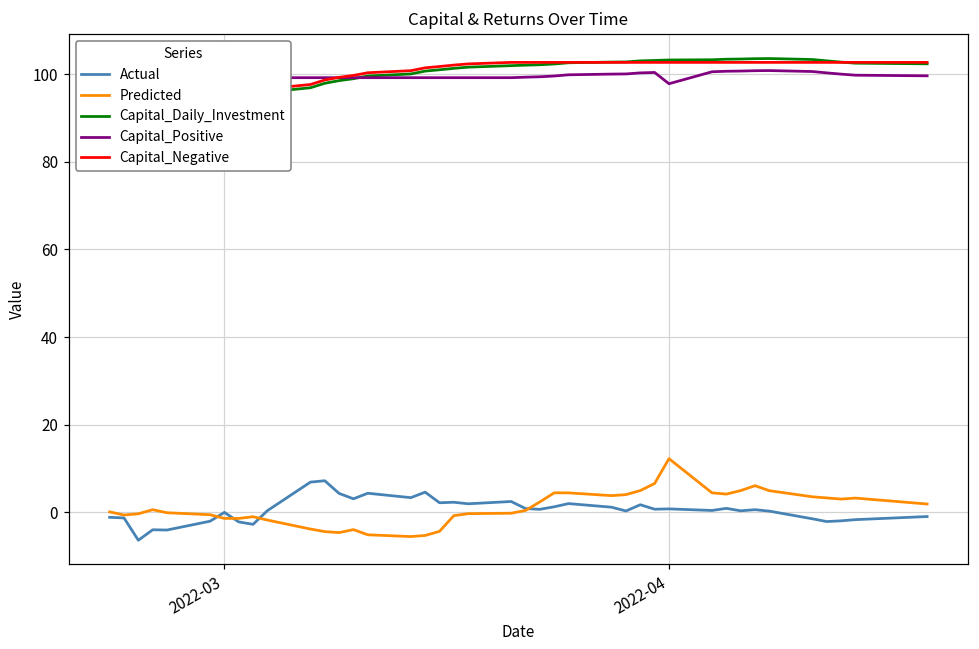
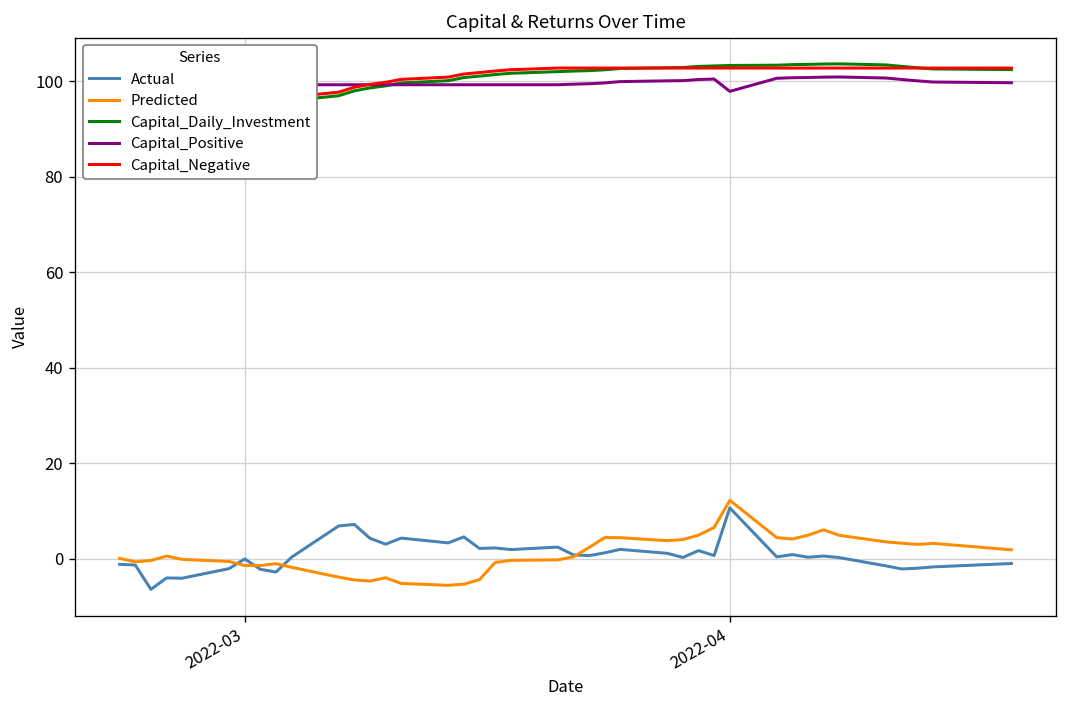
  {
    "Actual": {
      "2022-03": 0,
-     "2022-04": 1
+     "2022-04": 11
    },
    "Predicted": {
      "2022-03": -1,
      "2022-04": 12
    },
    "Capital_Positive": {
      "2022-04": 98
    }
  }
